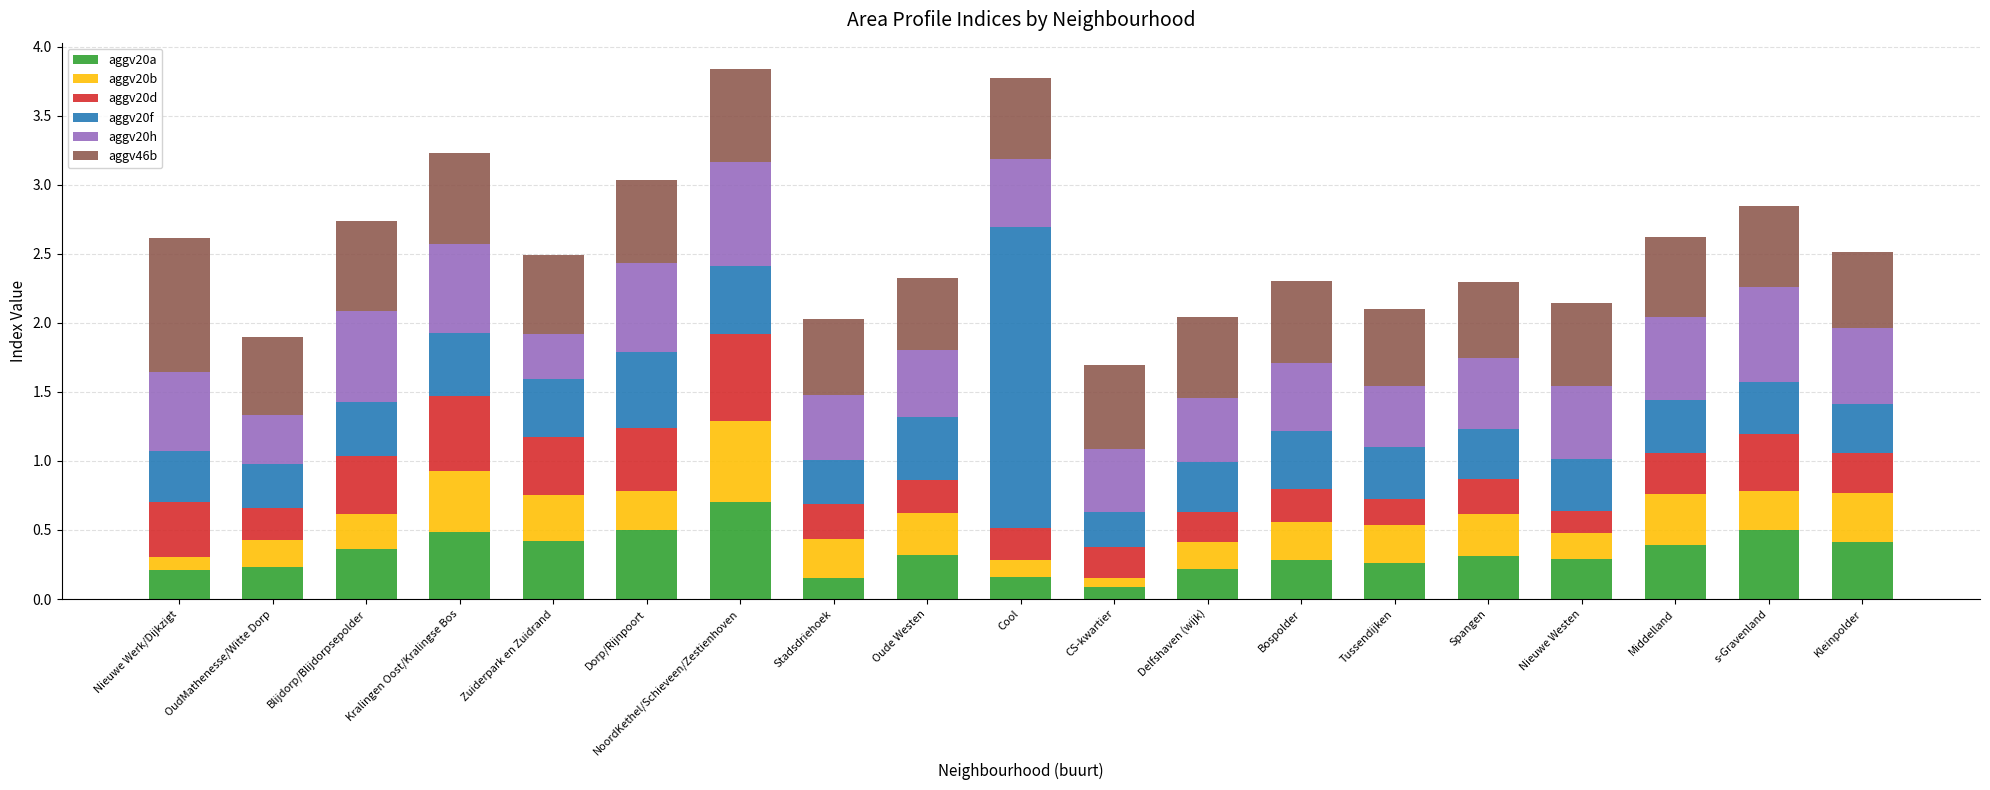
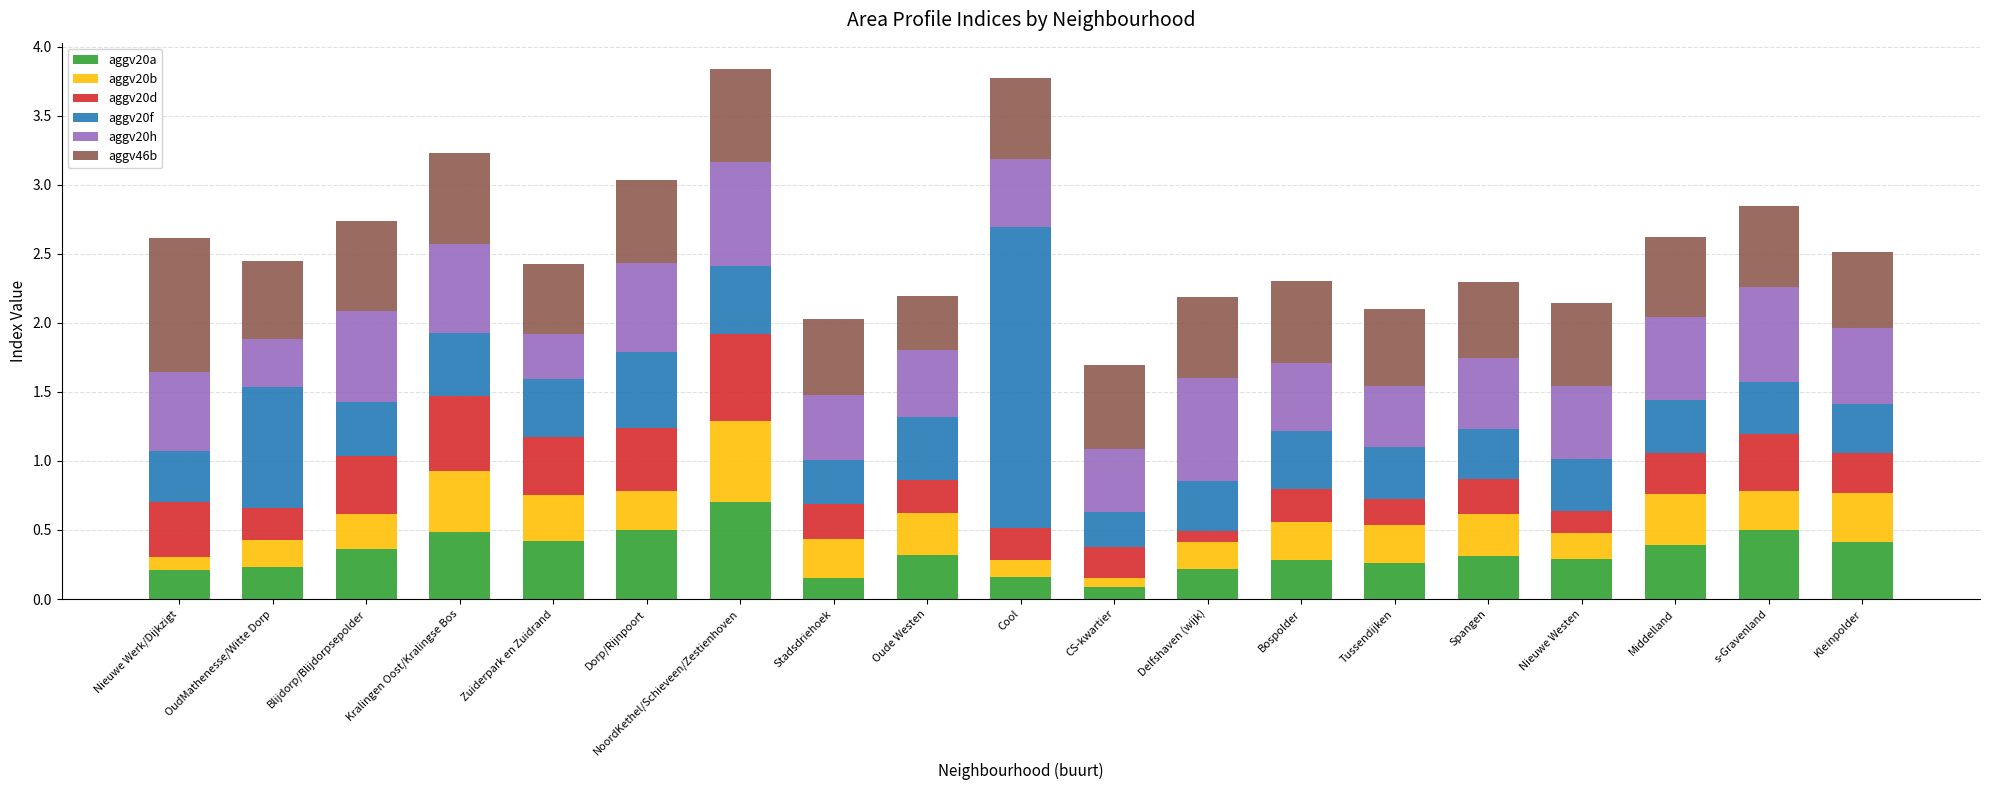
  {
    "aggv20a": {
      "Nieuwe Werk/Dijkzigt": 0.21,
      "OudMathenesse/Witte Dorp": 0.23,
      "Blijdorp/Blijdorpsepolder": 0.36,
      "Kralingen Oost/Kralingse Bos": 0.49,
      "Zuiderpark en Zuidrand": 0.42,
      "Dorp/Rijnpoort": 0.50,
      "NoordKethel/Schieveen/Zestienhoven": 0.70,
      "Stadsdriehoek": 0.15,
      "Oude Westen": 0.32,
      "Cool": 0.16,
      "CS-kwartier": 0.09,
      "Delfshaven (wijk)": 0.22,
      "Bospolder": 0.28,
      "Tussendijken": 0.26,
      "Spangen": 0.31,
      "Nieuwe Westen": 0.29,
      "Middelland": 0.39,
      "s-Gravenland": 0.50,
      "Kleinpolder": 0.41
    },
    "aggv20b": {
      "Nieuwe Werk/Dijkzigt": 0.10,
      "OudMathenesse/Witte Dorp": 0.20,
      "Blijdorp/Blijdorpsepolder": 0.26,
      "Kralingen Oost/Kralingse Bos": 0.44,
      "Zuiderpark en Zuidrand": 0.33,
      "Dorp/Rijnpoort": 0.28,
      "NoordKethel/Schieveen/Zestienhoven": 0.58,
      "Stadsdriehoek": 0.29,
      "Oude Westen": 0.30,
      "Cool": 0.12,
      "CS-kwartier": 0.06,
      "Delfshaven (wijk)": 0.20,
      "Bospolder": 0.28,
      "Tussendijken": 0.28,
      "Spangen": 0.30,
      "Nieuwe Westen": 0.19,
      "Middelland": 0.37,
      "s-Gravenland": 0.28,
      "Kleinpolder": 0.36
    },
    "aggv20d": {
      "Nieuwe Werk/Dijkzigt": 0.40,
      "OudMathenesse/Witte Dorp": 0.23,
      "Blijdorp/Blijdorpsepolder": 0.41,
      "Kralingen Oost/Kralingse Bos": 0.54,
      "Zuiderpark en Zuidrand": 0.42,
      "Dorp/Rijnpoort": 0.45,
      "NoordKethel/Schieveen/Zestienhoven": 0.64,
      "Stadsdriehoek": 0.25,
      "Oude Westen": 0.24,
      "Cool": 0.23,
      "CS-kwartier": 0.22,
-     "Delfshaven (wijk)": 0.22,
+     "Delfshaven (wijk)": 0.08,
      "Bospolder": 0.24,
      "Tussendijken": 0.19,
      "Spangen": 0.26,
      "Nieuwe Westen": 0.16,
      "Middelland": 0.30,
      "s-Gravenland": 0.41,
      "Kleinpolder": 0.29
    },
    "aggv20f": {
      "Nieuwe Werk/Dijkzigt": 0.36,
-     "OudMathenesse/Witte Dorp": 0.33,
+     "OudMathenesse/Witte Dorp": 0.88,
      "Blijdorp/Blijdorpsepolder": 0.39,
      "Kralingen Oost/Kralingse Bos": 0.46,
      "Zuiderpark en Zuidrand": 0.42,
      "Dorp/Rijnpoort": 0.56,
      "NoordKethel/Schieveen/Zestienhoven": 0.49,
      "Stadsdriehoek": 0.32,
      "Oude Westen": 0.45,
      "Cool": 2.18,
      "CS-kwartier": 0.25,
      "Delfshaven (wijk)": 0.36,
      "Bospolder": 0.42,
      "Tussendijken": 0.38,
      "Spangen": 0.37,
      "Nieuwe Westen": 0.38,
      "Middelland": 0.38,
      "s-Gravenland": 0.38,
      "Kleinpolder": 0.35
    },
    "aggv20h": {
      "Nieuwe Werk/Dijkzigt": 0.57,
      "OudMathenesse/Witte Dorp": 0.35,
      "Blijdorp/Blijdorpsepolder": 0.66,
      "Kralingen Oost/Kralingse Bos": 0.65,
      "Zuiderpark en Zuidrand": 0.32,
      "Dorp/Rijnpoort": 0.64,
      "NoordKethel/Schieveen/Zestienhoven": 0.76,
      "Stadsdriehoek": 0.47,
      "Oude Westen": 0.49,
      "Cool": 0.49,
      "CS-kwartier": 0.46,
-     "Delfshaven (wijk)": 0.46,
+     "Delfshaven (wijk)": 0.74,
      "Bospolder": 0.49,
      "Tussendijken": 0.44,
      "Spangen": 0.51,
      "Nieuwe Westen": 0.53,
      "Middelland": 0.60,
      "s-Gravenland": 0.69,
      "Kleinpolder": 0.55
    },
    "aggv46b": {
      "Nieuwe Werk/Dijkzigt": 0.97,
      "OudMathenesse/Witte Dorp": 0.57,
      "Blijdorp/Blijdorpsepolder": 0.65,
      "Kralingen Oost/Kralingse Bos": 0.66,
-     "Zuiderpark en Zuidrand": 0.57,
+     "Zuiderpark en Zuidrand": 0.51,
      "Dorp/Rijnpoort": 0.60,
      "NoordKethel/Schieveen/Zestienhoven": 0.67,
      "Stadsdriehoek": 0.55,
-     "Oude Westen": 0.53,
+     "Oude Westen": 0.40,
      "Cool": 0.59,
      "CS-kwartier": 0.60,
      "Delfshaven (wijk)": 0.59,
      "Bospolder": 0.59,
      "Tussendijken": 0.55,
      "Spangen": 0.55,
      "Nieuwe Westen": 0.60,
      "Middelland": 0.58,
      "s-Gravenland": 0.59,
      "Kleinpolder": 0.55
    }
  }
